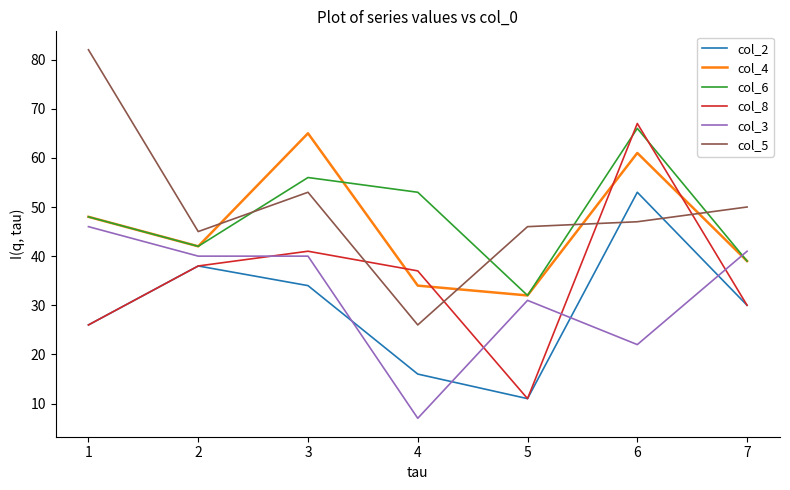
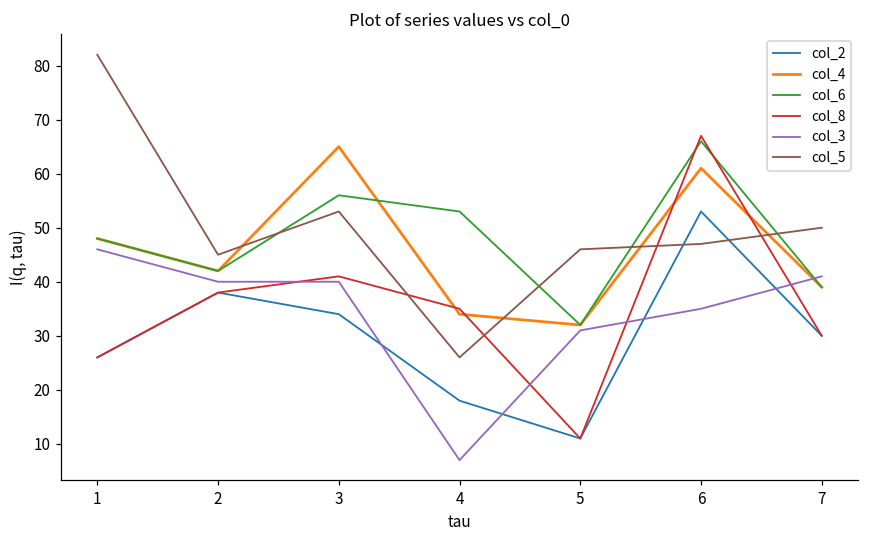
  {
    "col_2": {
      "3": 34,
-     "4": 16,
+     "4": 18,
      "6": 53
    },
    "col_4": {
      "3": 65,
      "4": 34,
      "6": 61
    },
    "col_6": {
      "3": 56,
      "4": 53,
      "6": 66
    },
    "col_8": {
      "3": 41,
-     "4": 37,
+     "4": 35,
      "6": 67
    },
    "col_3": {
      "1": 46,
      "2": 40,
      "3": 40,
      "4": 7,
      "5": 31,
-     "6": 22,
+     "6": 35,
      "7": 41
    },
    "col_5": {
      "1": 82,
      "2": 45,
      "3": 53,
      "4": 26,
      "5": 46,
      "6": 47,
      "7": 50
    }
  }
